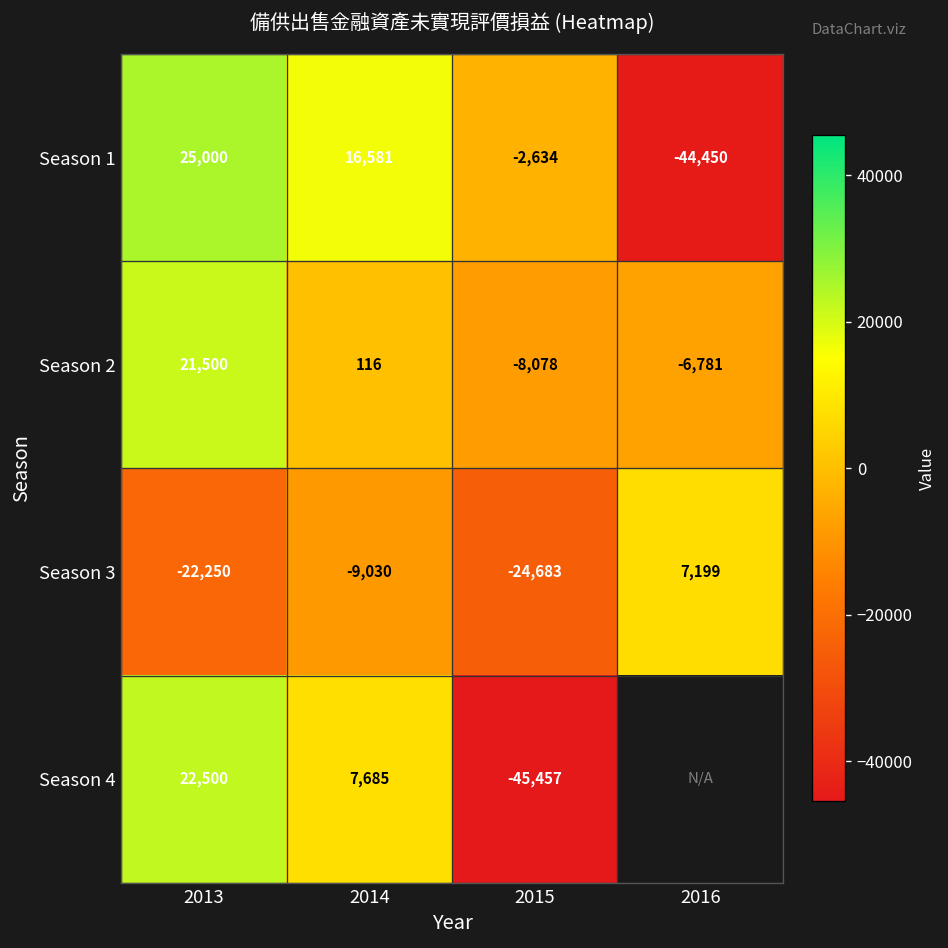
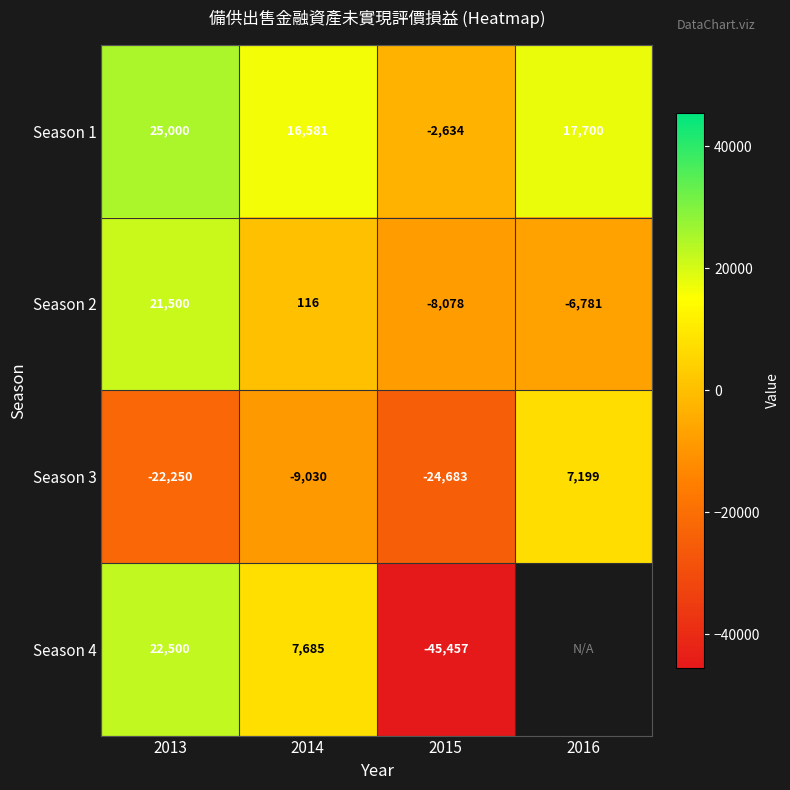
  {
    "Season 1": {
      "2013": "25,000",
      "2014": "16,581",
      "2015": "-2,634",
-     "2016": "-44,450"
+     "2016": "17,700"
    },
    "Season 2": {
      "2013": "21,500",
      "2014": "116",
      "2015": "-8,078",
      "2016": "-6,781"
    },
    "Season 3": {
      "2013": "-22,250",
      "2014": "-9,030",
      "2015": "-24,683",
      "2016": "7,199"
    },
    "Season 4": {
      "2013": "22,500",
      "2014": "7,685",
      "2015": "-45,457"
    }
  }
